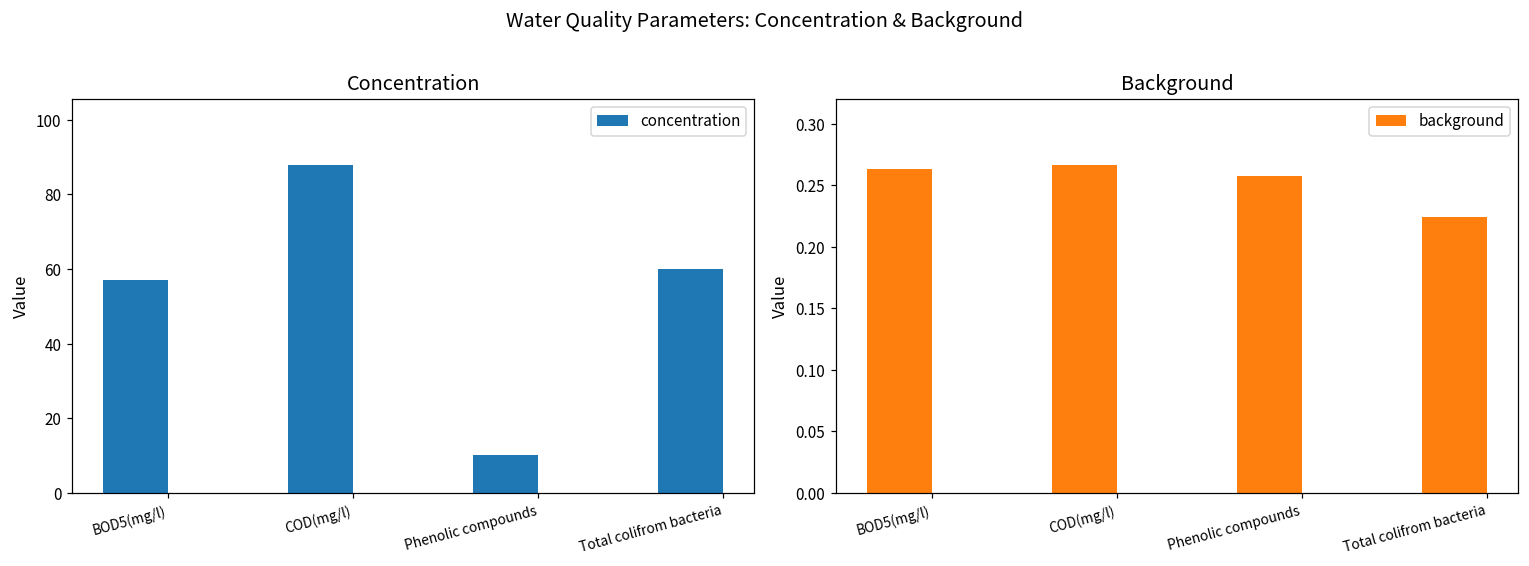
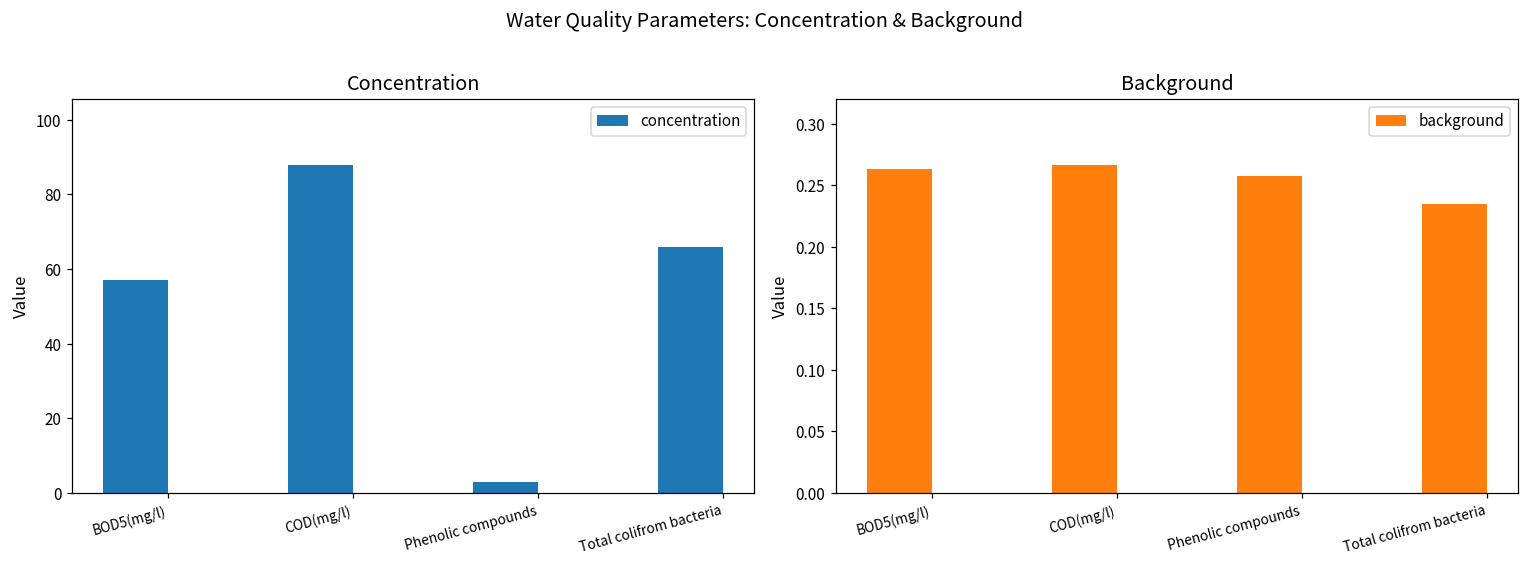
  {
    "Concentration": {
      "BOD5(mg/l)": 57,
      "COD(mg/l)": 88,
-     "Phenolic compounds": 10,
-     "Total colifrom bacteria": 60
+     "Phenolic compounds": 3,
+     "Total colifrom bacteria": 66
    },
    "Background": {
      "BOD5(mg/l)": 0.263,
      "COD(mg/l)": 0.267,
      "Phenolic compounds": 0.258,
-     "Total colifrom bacteria": 0.224
+     "Total colifrom bacteria": 0.235
    }
  }
